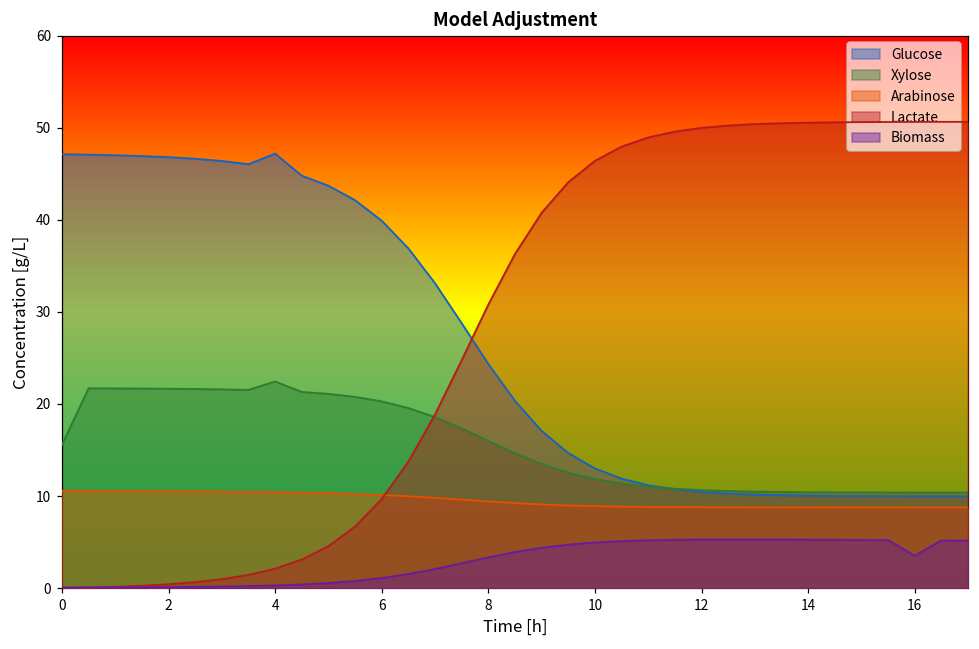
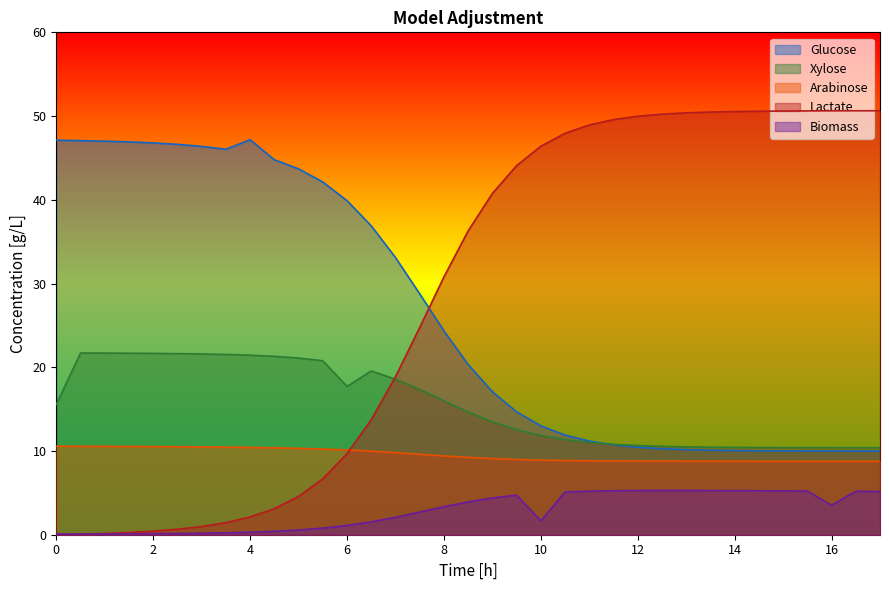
  {
    "Glucose": {
      "0": 47,
      "2": 47,
      "4": 47,
      "6": 40,
      "8": 24,
      "10": 13,
      "14": 10,
      "16": 10
    },
    "Xylose": {
      "0": 16,
      "2": 22,
-     "4": 22,
-     "6": 20,
+     "4": 21,
+     "6": 18,
      "8": 16,
      "10": 12,
      "14": 10,
      "16": 10
    },
    "Biomass": {
      "2": 0,
      "4": 0,
      "6": 1,
      "8": 3,
-     "10": 5,
+     "10": 2,
      "12": 5,
      "14": 5,
      "16": 4
    }
  }
